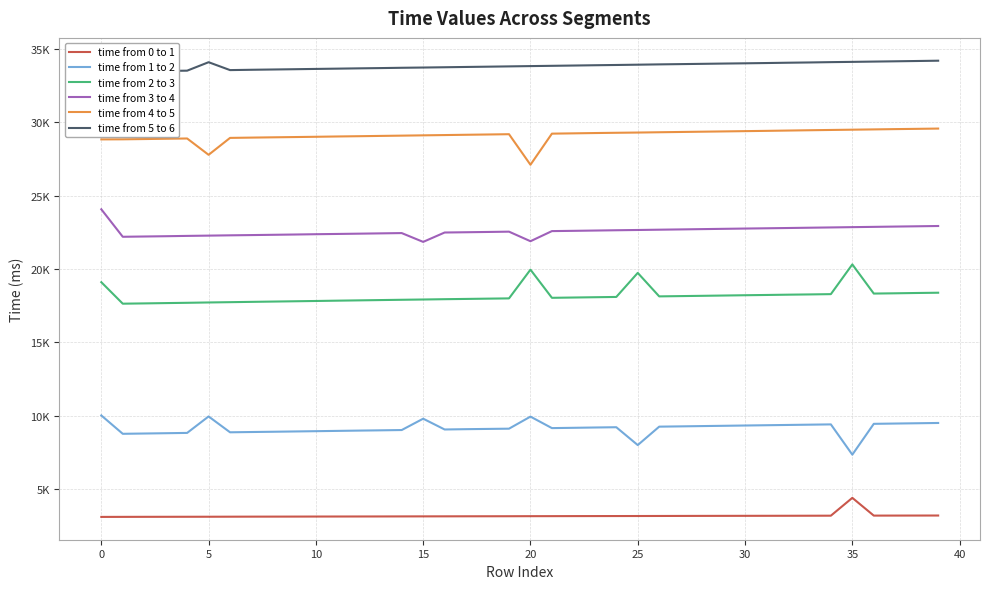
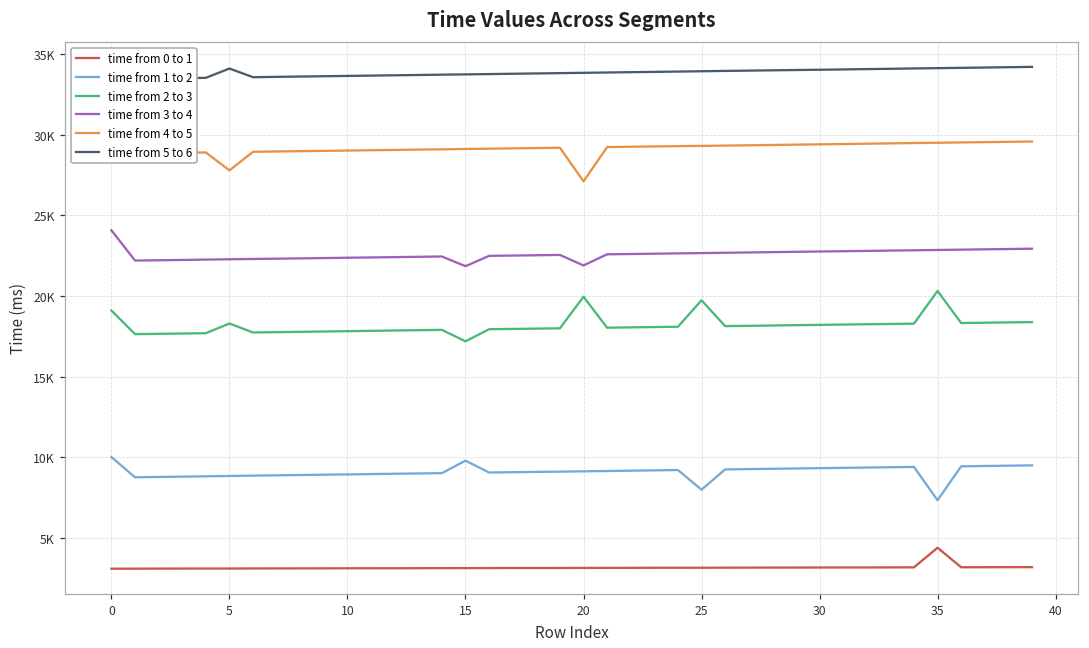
  {
    "time from 0 to 1": {
      "0": 3100,
      "5": 3100,
      "10": 3100,
      "15": 3100,
      "20": 3100,
      "25": 3100,
      "30": 3200,
      "35": 4400
    },
    "time from 1 to 2": {
      "0": 10000,
-     "5": 9900,
+     "5": 8800,
      "10": 8900,
      "15": 9800,
-     "20": 9900,
+     "20": 9100,
      "25": 8000,
      "30": 9300,
      "35": 7300
    },
    "time from 2 to 3": {
      "0": 19100,
-     "5": 17700,
+     "5": 18300,
      "10": 17800,
-     "15": 17900,
+     "15": 17200,
      "20": 20000,
      "25": 19700,
      "30": 18200,
      "35": 20300
    },
    "time from 3 to 4": {
      "0": 24100,
      "5": 22300,
      "10": 22400,
      "15": 21800,
      "20": 21900,
      "25": 22700,
      "30": 22800,
      "35": 22900
    },
    "time from 4 to 5": {
      "0": 28800,
      "5": 27800,
      "10": 29000,
      "15": 29100,
      "20": 27100,
      "25": 29300,
      "30": 29400,
      "35": 29500
    },
    "time from 5 to 6": {
      "5": 34100,
      "10": 33600,
      "15": 33700,
      "20": 33800,
      "25": 33900,
      "30": 34000,
      "35": 34100
    }
  }
